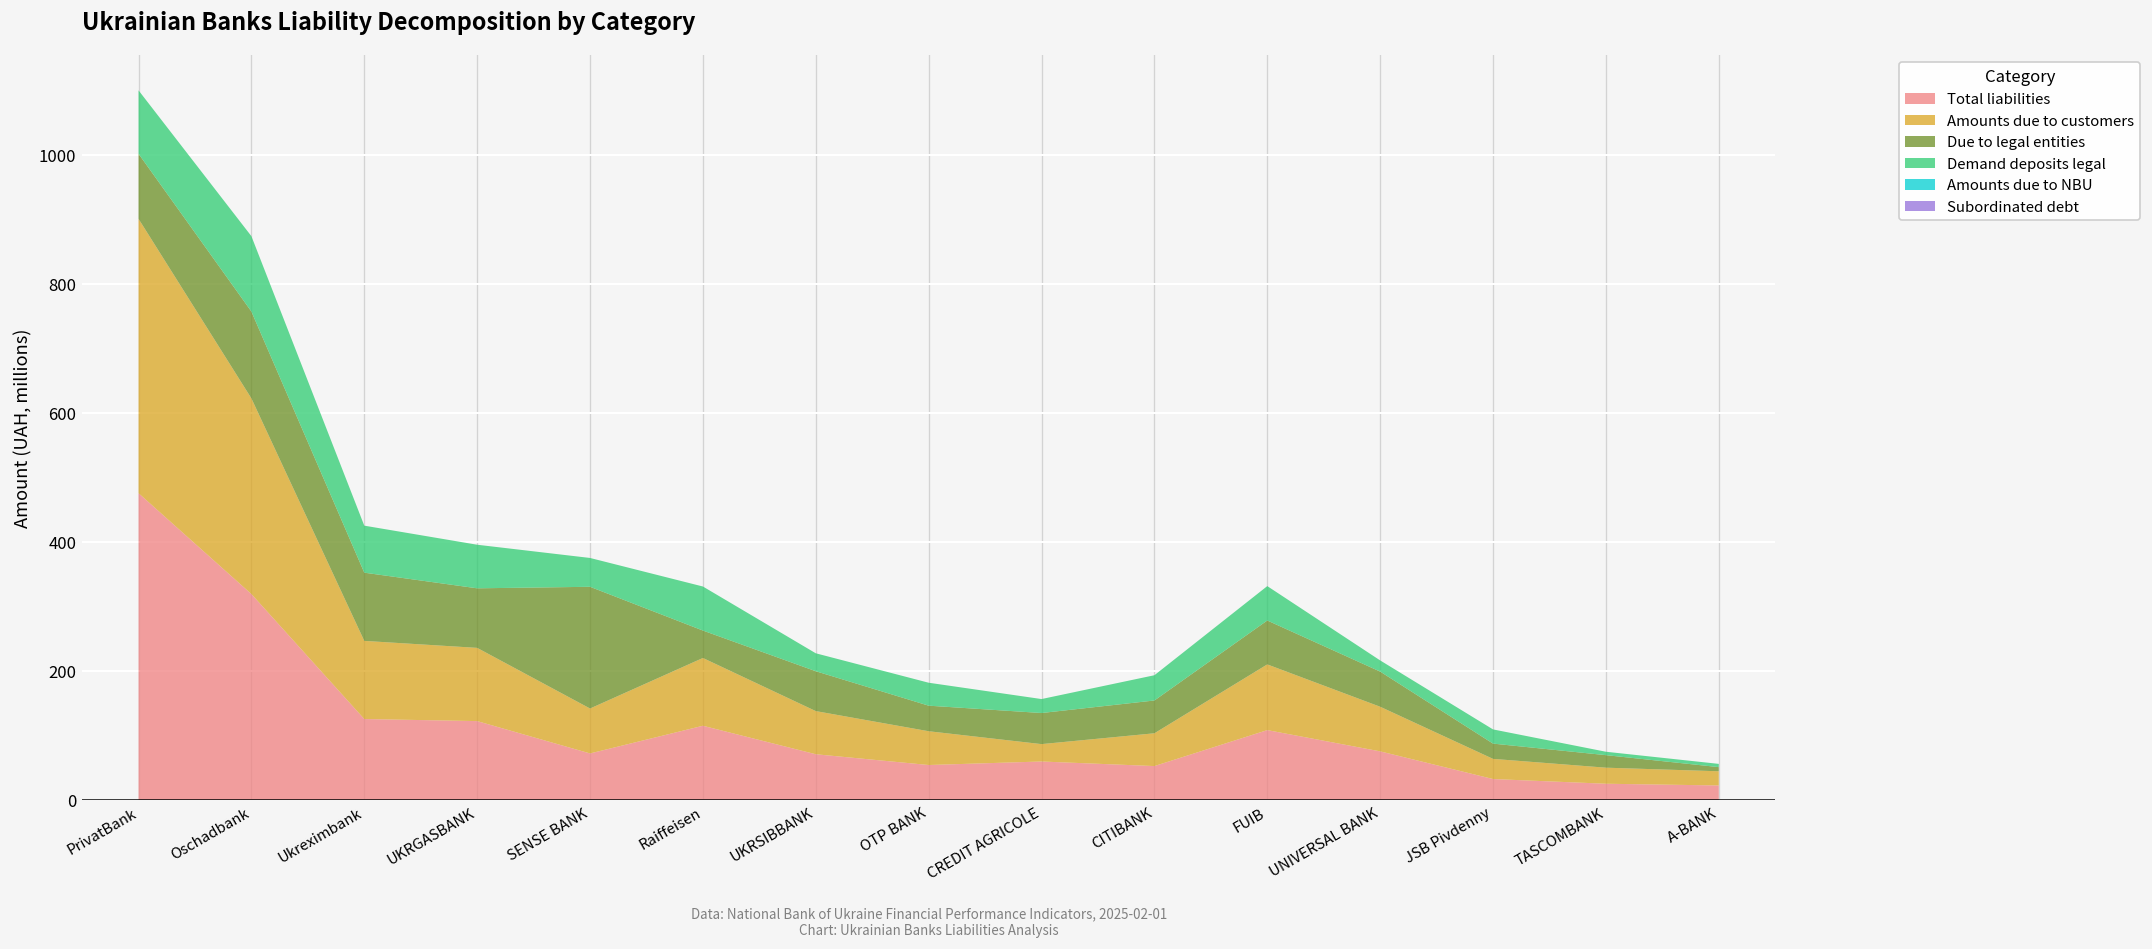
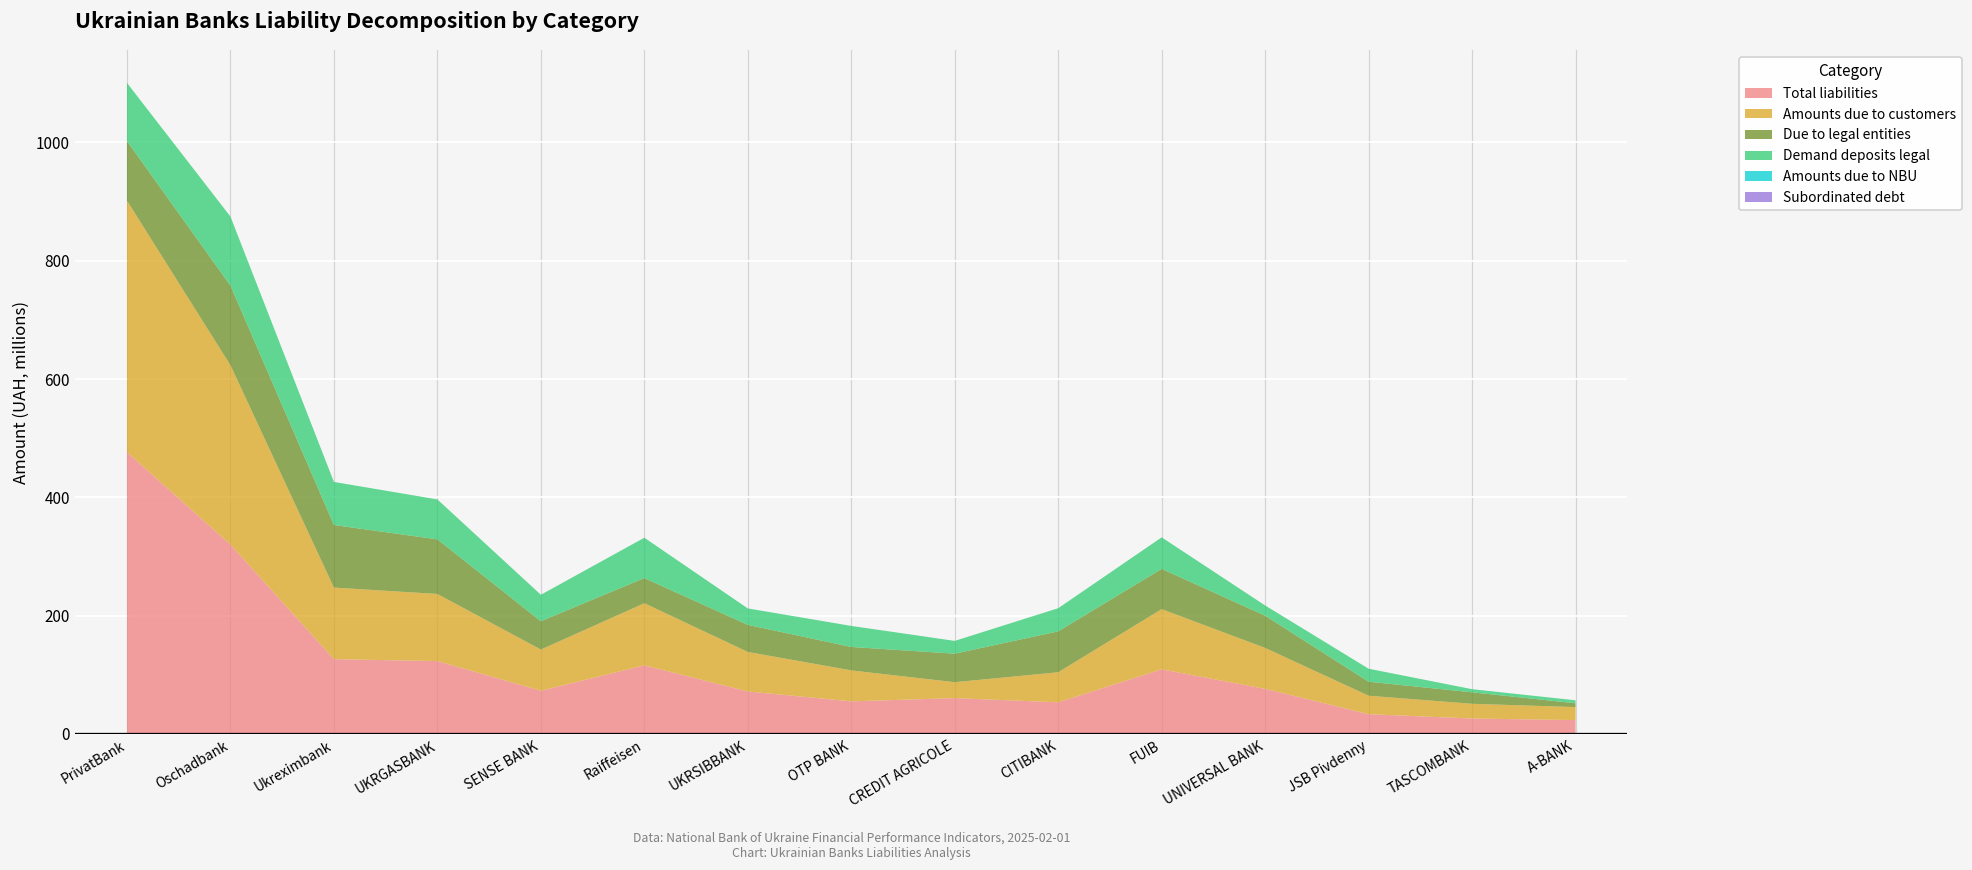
  {
    "Total liabilities": {
      "PrivatBank": 480,
      "Oschadbank": 320,
      "Ukreximbank": 130,
      "UKRGASBANK": 120,
      "SENSE BANK": 70,
      "Raiffeisen": 120,
      "UKRSIBBANK": 70,
      "OTP BANK": 50,
      "CREDIT AGRICOLE": 60,
      "CITIBANK": 50,
      "FUIB": 110,
      "UNIVERSAL BANK": 80,
      "JSB Pivdenny": 30,
      "TASCOMBANK": 30,
      "A-BANK": 20
    },
    "Amounts due to customers": {
      "PrivatBank": 430,
      "Oschadbank": 300,
      "Ukreximbank": 120,
      "UKRGASBANK": 110,
      "SENSE BANK": 70,
      "Raiffeisen": 110,
      "UKRSIBBANK": 70,
      "OTP BANK": 50,
      "CREDIT AGRICOLE": 30,
      "CITIBANK": 50,
      "FUIB": 100,
      "UNIVERSAL BANK": 70,
      "JSB Pivdenny": 30,
      "TASCOMBANK": 20,
      "A-BANK": 20
    },
    "Due to legal entities": {
      "PrivatBank": 100,
      "Oschadbank": 130,
      "Ukreximbank": 110,
      "UKRGASBANK": 90,
-     "SENSE BANK": 190,
+     "SENSE BANK": 50,
      "Raiffeisen": 40,
-     "UKRSIBBANK": 60,
+     "UKRSIBBANK": 50,
      "OTP BANK": 40,
      "CREDIT AGRICOLE": 50,
-     "CITIBANK": 50,
+     "CITIBANK": 70,
      "FUIB": 70,
      "UNIVERSAL BANK": 50,
      "JSB Pivdenny": 20,
      "TASCOMBANK": 20,
      "A-BANK": 10
    }
  }
